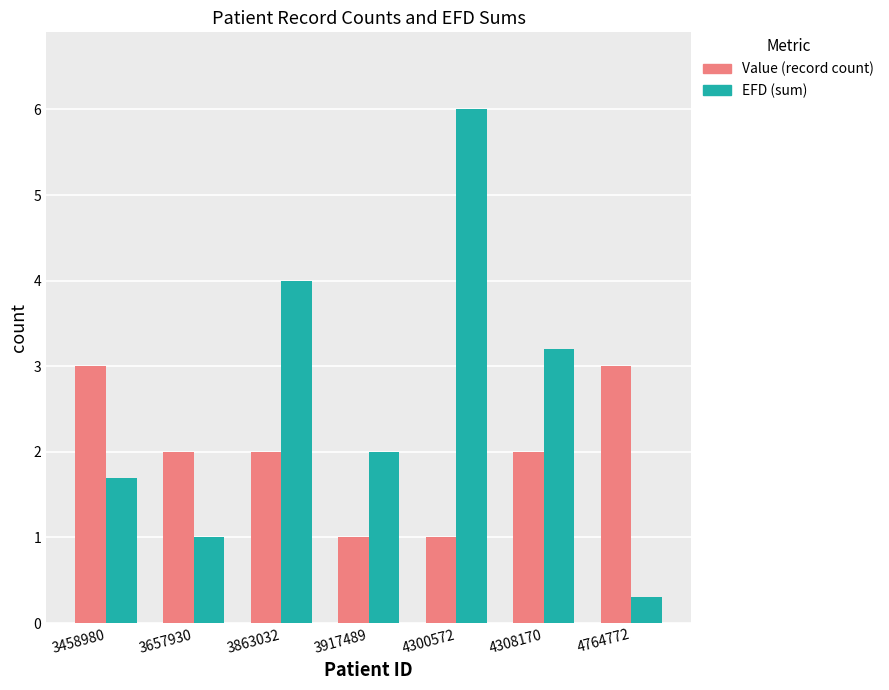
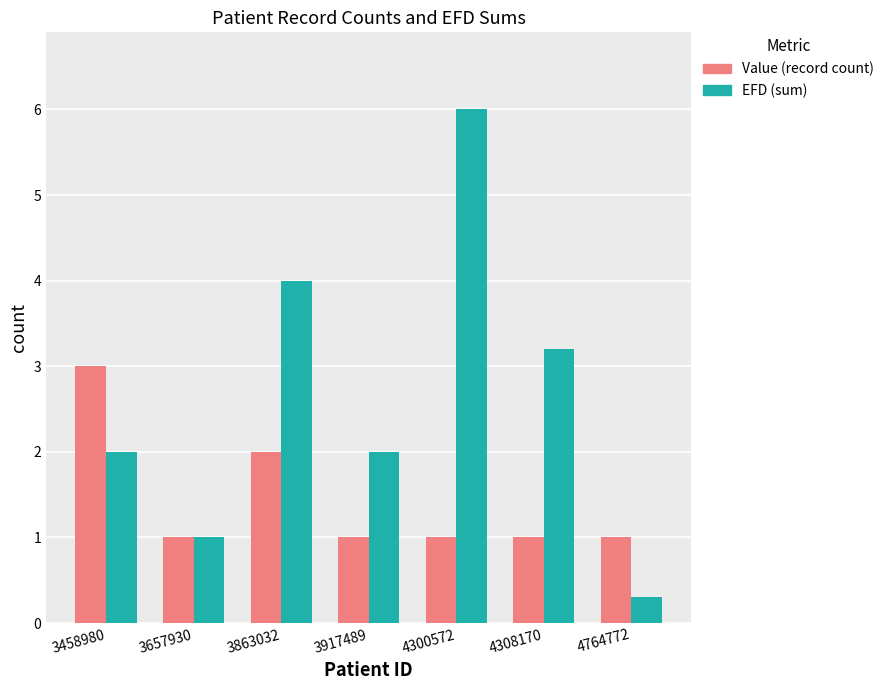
  {
    "Value (record count)": {
      "3458980": 3,
-     "3657930": 2,
+     "3657930": 1,
      "3863032": 2,
      "3917489": 1,
      "4300572": 1,
-     "4308170": 2,
-     "4764772": 3
+     "4308170": 1,
+     "4764772": 1
    },
    "EFD (sum)": {
-     "3458980": 1.7,
+     "3458980": 2.0,
      "3657930": 1.0,
      "3863032": 4.0,
      "3917489": 2.0,
      "4300572": 6.0,
      "4308170": 3.2,
      "4764772": 0.3
    }
  }
